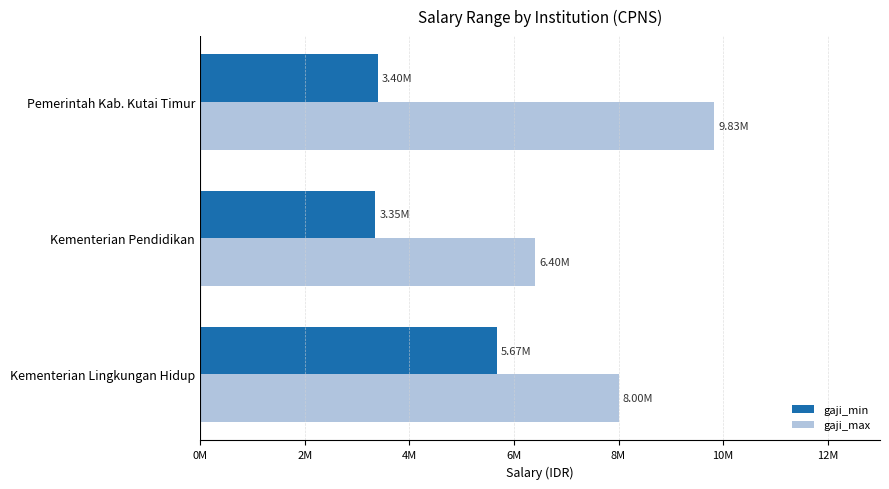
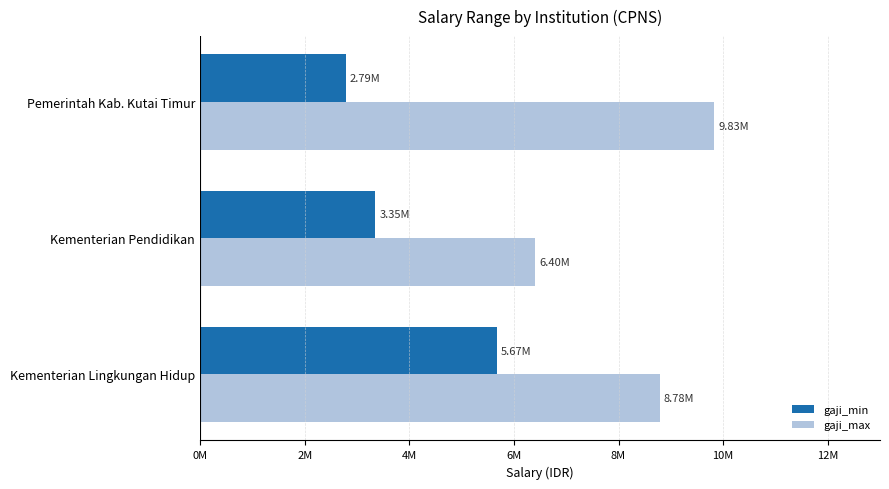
  {
    "gaji_min": {
-     "Pemerintah Kab. Kutai Timur": "3.40M",
+     "Pemerintah Kab. Kutai Timur": "2.79M",
      "Kementerian Pendidikan": "3.35M",
      "Kementerian Lingkungan Hidup": "5.67M"
    },
    "gaji_max": {
      "Pemerintah Kab. Kutai Timur": "9.83M",
      "Kementerian Pendidikan": "6.40M",
-     "Kementerian Lingkungan Hidup": "8.00M"
+     "Kementerian Lingkungan Hidup": "8.78M"
    }
  }
